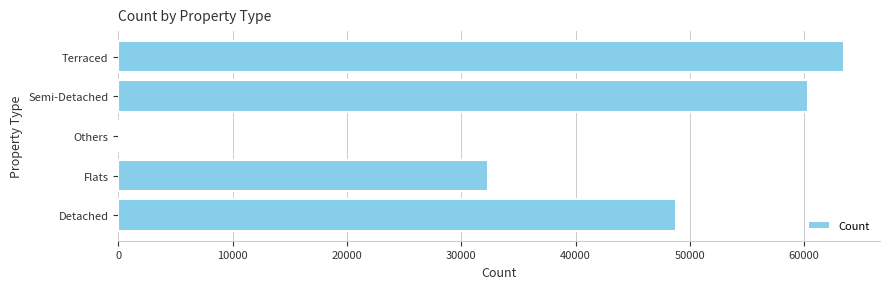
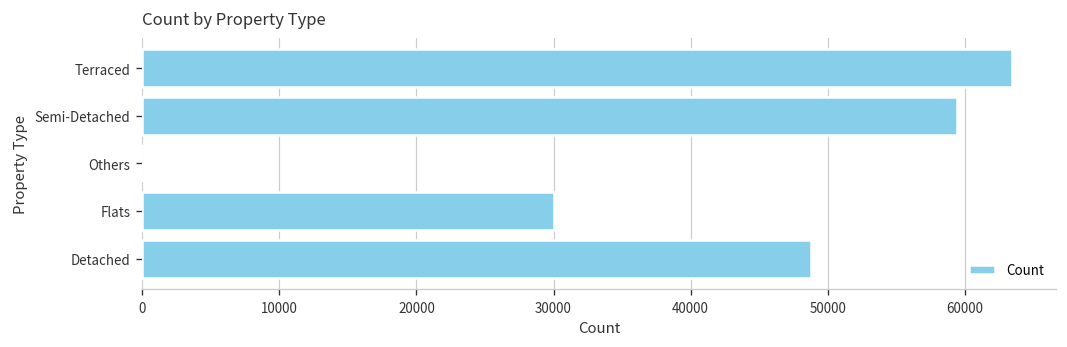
  {
    "Terraced": 63500,
-   "Semi-Detached": 60300,
-   "Flats": 32400,
+   "Semi-Detached": 59400,
+   "Flats": 30000,
    "Detached": 48800
  }
